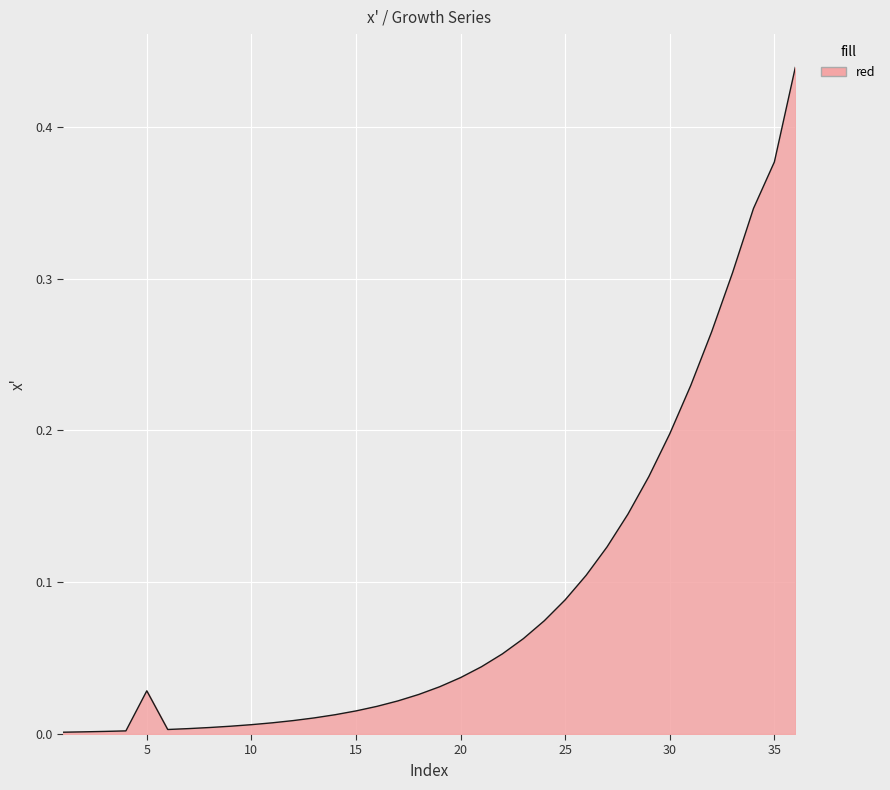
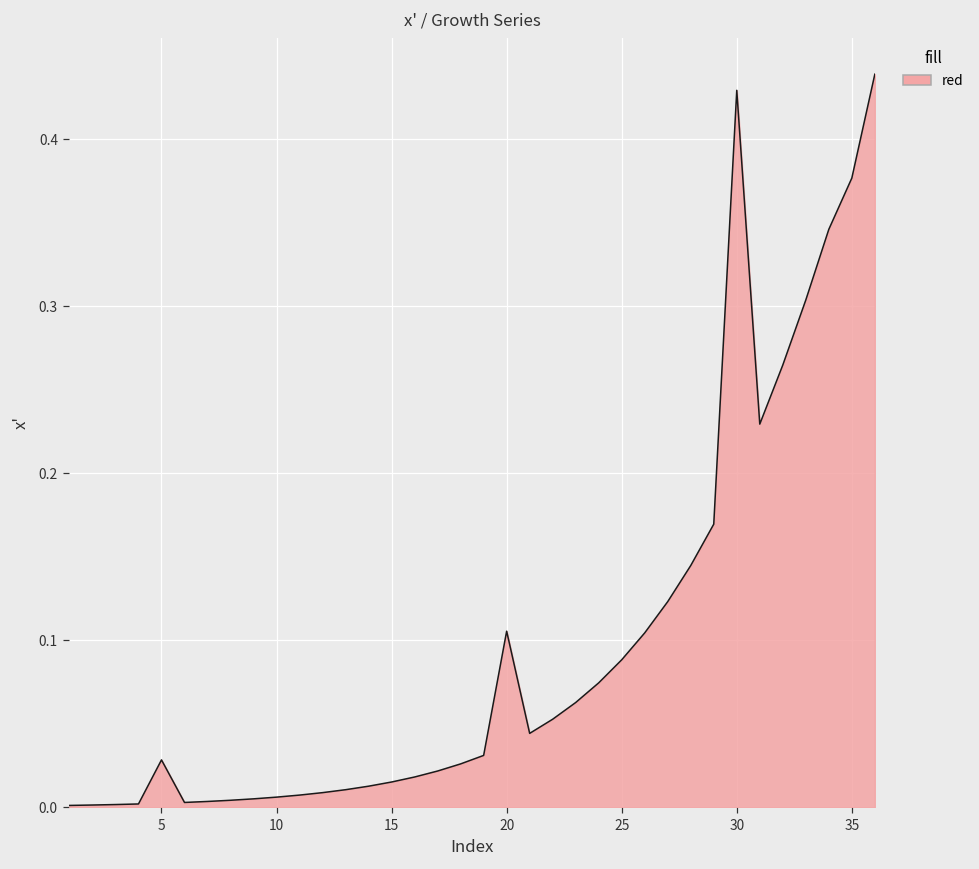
  {
    "5": 0.028,
    "10": 0.006,
    "15": 0.015,
-   "20": 0.037,
+   "20": 0.106,
    "25": 0.088,
-   "30": 0.198,
+   "30": 0.429,
    "35": 0.377
  }
